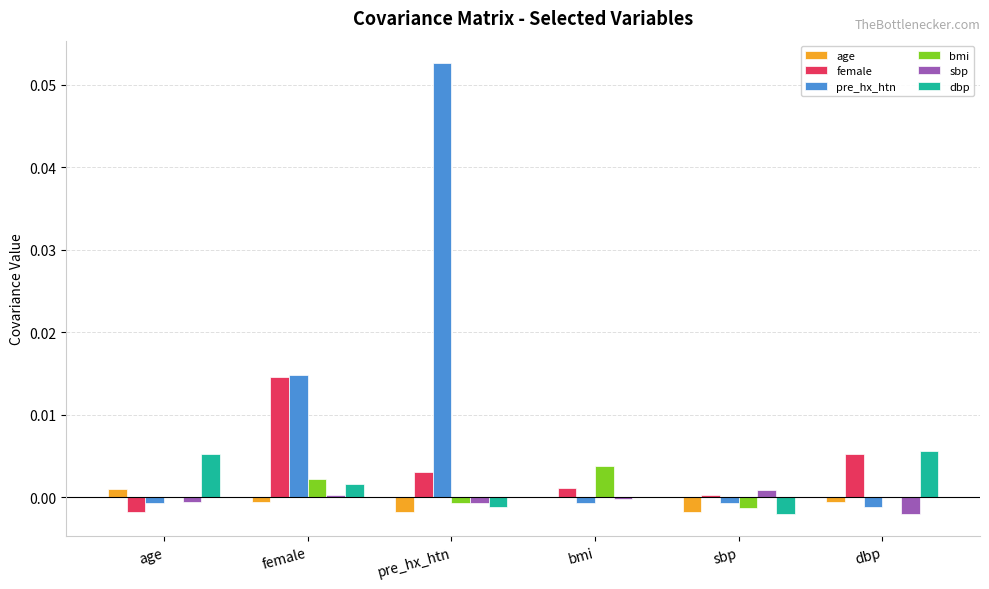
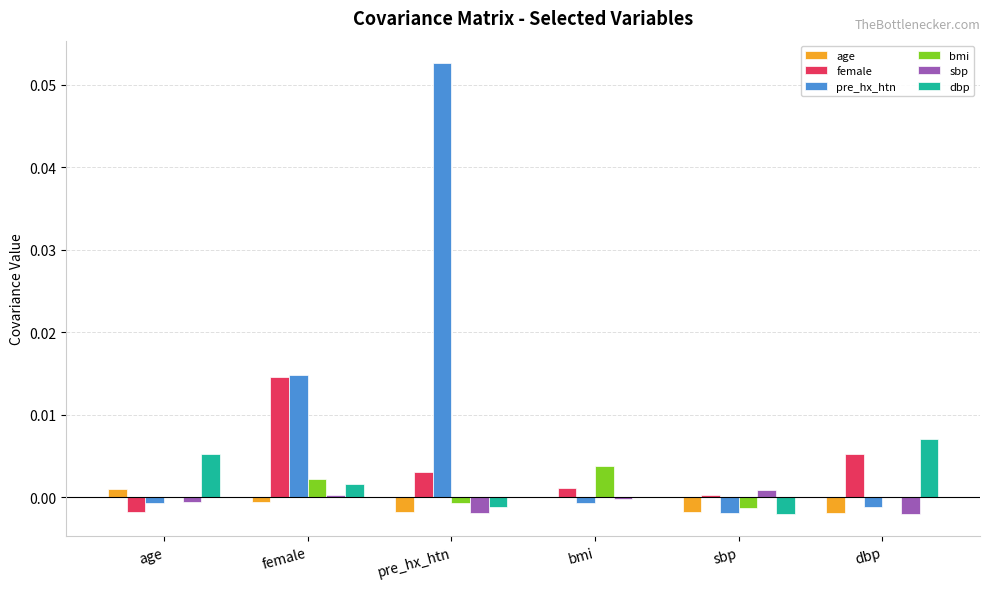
  {
    "age": {
      "age": 0.001,
      "female": -0.001,
      "pre_hx_htn": -0.002,
      "sbp": -0.002,
-     "dbp": -0.001
+     "dbp": -0.002
    },
    "female": {
      "age": -0.002,
      "female": 0.015,
      "pre_hx_htn": 0.003,
      "bmi": 0.001,
      "sbp": 0.000,
      "dbp": 0.005
    },
    "pre_hx_htn": {
      "age": -0.001,
      "female": 0.015,
      "pre_hx_htn": 0.053,
      "bmi": -0.001,
-     "sbp": -0.001,
+     "sbp": -0.002,
      "dbp": -0.001
    },
    "bmi": {
      "female": 0.002,
      "pre_hx_htn": -0.001,
      "bmi": 0.004,
      "sbp": -0.001
    },
    "sbp": {
      "age": -0.001,
      "female": 0.000,
-     "pre_hx_htn": -0.001,
+     "pre_hx_htn": -0.002,
      "sbp": 0.001,
      "dbp": -0.002
    },
    "dbp": {
      "age": 0.005,
      "female": 0.002,
      "pre_hx_htn": -0.001,
      "sbp": -0.002,
-     "dbp": 0.006
+     "dbp": 0.007
    }
  }
